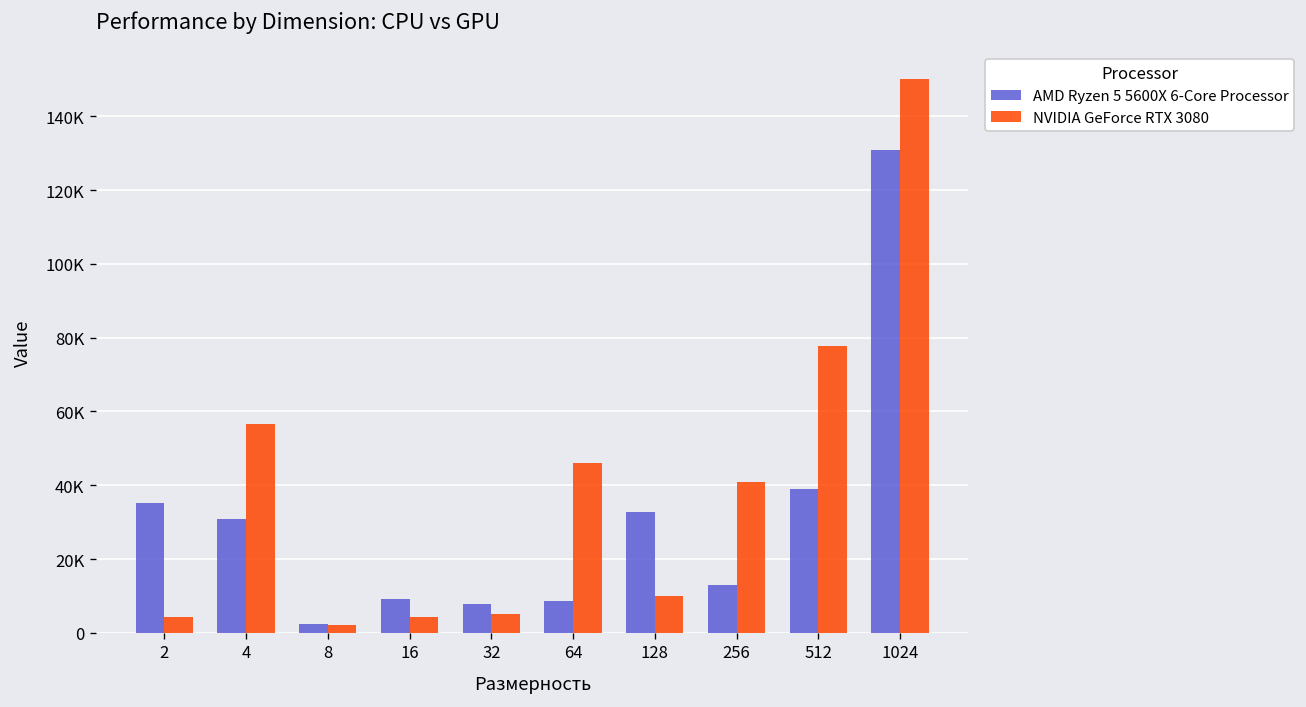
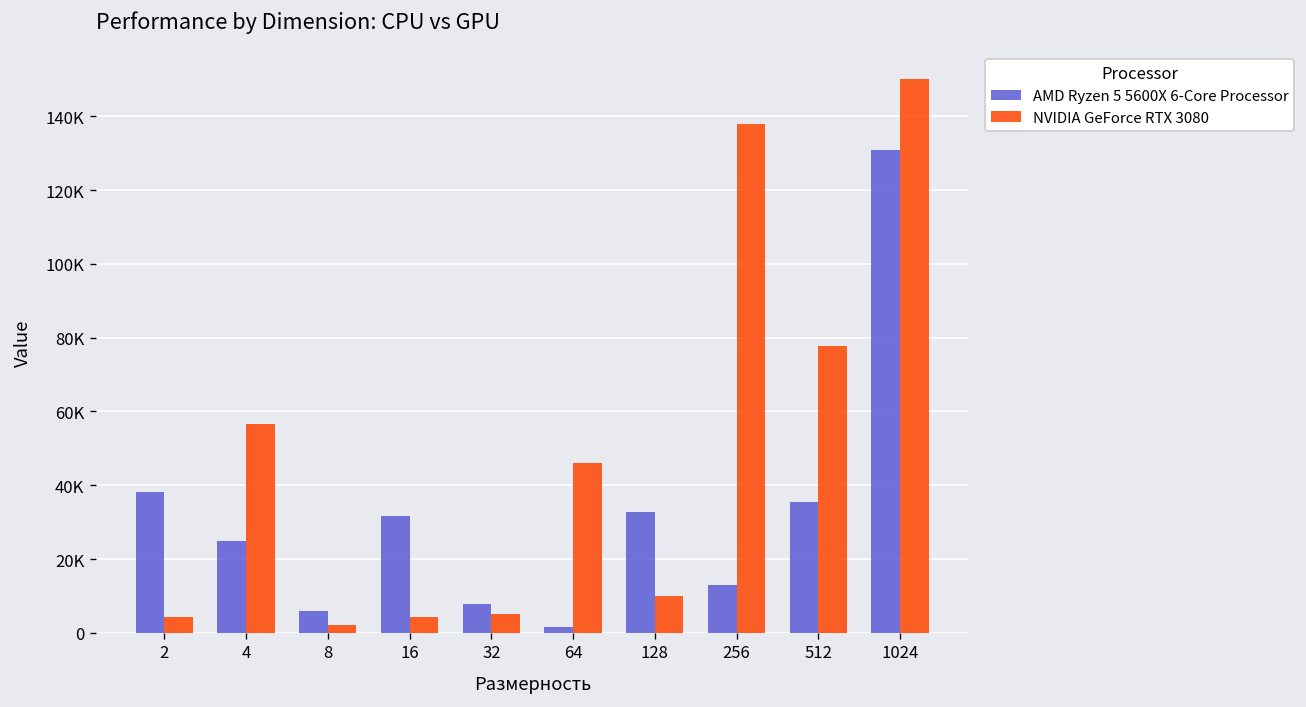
  {
    "AMD Ryzen 5 5600X 6-Core Processor": {
-     "2": 35000,
-     "4": 31000,
-     "8": 2000,
-     "16": 9000,
+     "2": 38000,
+     "4": 25000,
+     "8": 6000,
+     "16": 32000,
      "32": 8000,
-     "64": 9000,
+     "64": 2000,
      "128": 33000,
      "256": 13000,
-     "512": 39000,
+     "512": 35000,
      "1024": 131000
    },
    "NVIDIA GeForce RTX 3080": {
      "2": 4000,
      "4": 56000,
      "8": 2000,
      "16": 4000,
      "32": 5000,
      "64": 46000,
      "128": 10000,
-     "256": 41000,
+     "256": 138000,
      "512": 78000,
      "1024": 150000
    }
  }
